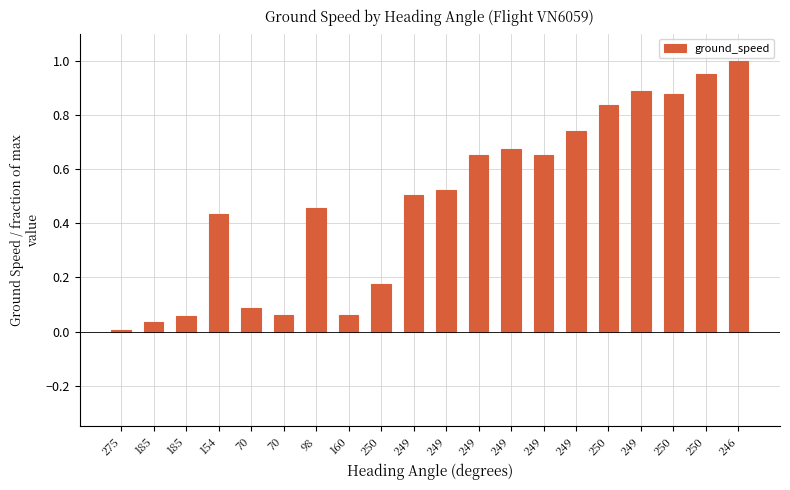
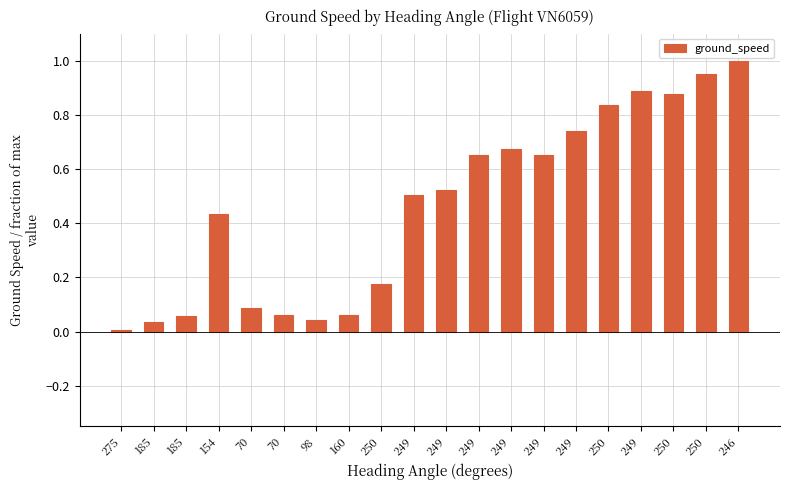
  {
    "154": 0.43,
-   "98": 0.45,
+   "98": 0.04,
    "160": 0.06,
    "246": 1.00
  }
